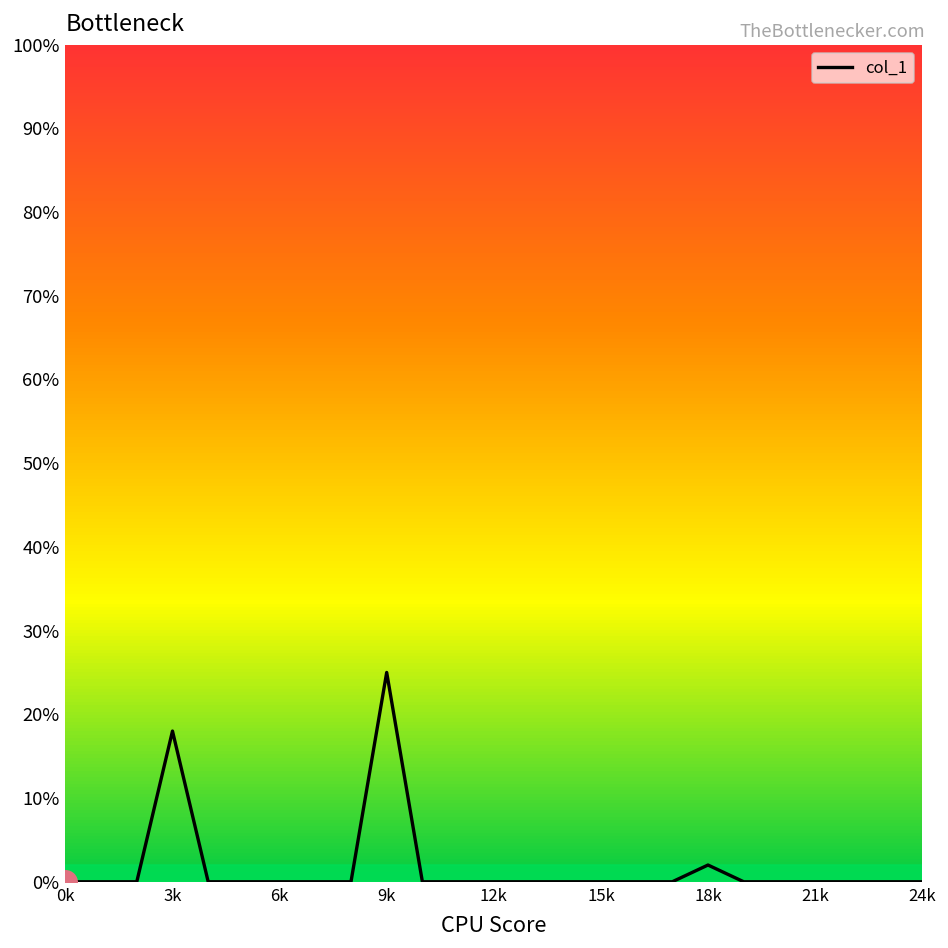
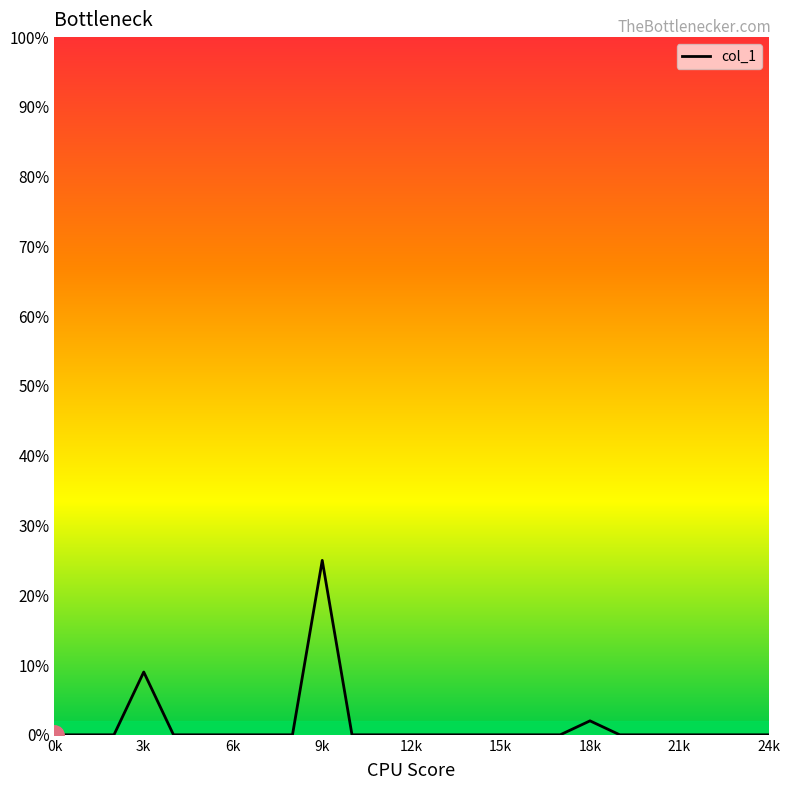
  {
    "col_1": {
-     "3k": "18%",
+     "3k": "9%",
      "9k": "25%"
    }
  }
